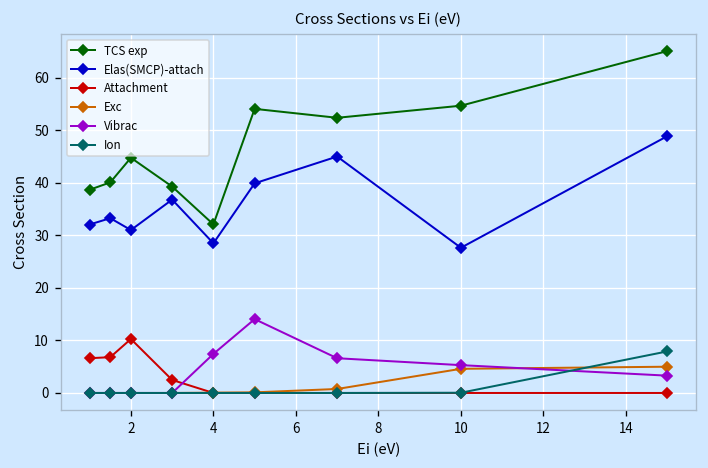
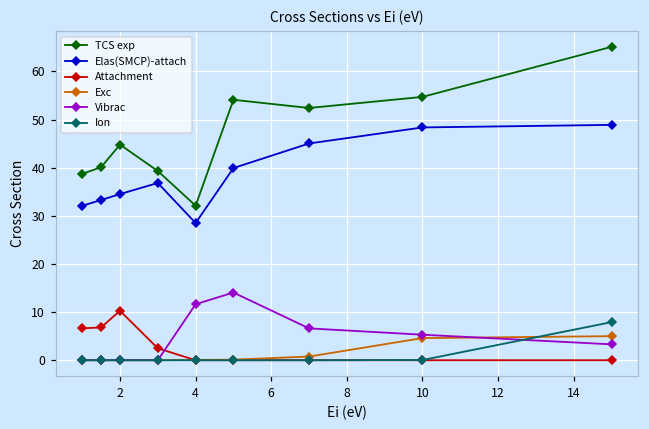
  {
    "TCS exp": {
      "2": 45,
      "4": 32,
      "10": 55
    },
    "Elas(SMCP)-attach": {
-     "2": 31,
+     "2": 35,
      "4": 29,
-     "10": 28
+     "10": 48
    },
    "Attachment": {
      "2": 10
    },
    "Exc": {
      "10": 5
    },
    "Vibrac": {
-     "4": 7,
+     "4": 12,
      "10": 5
    }
  }
